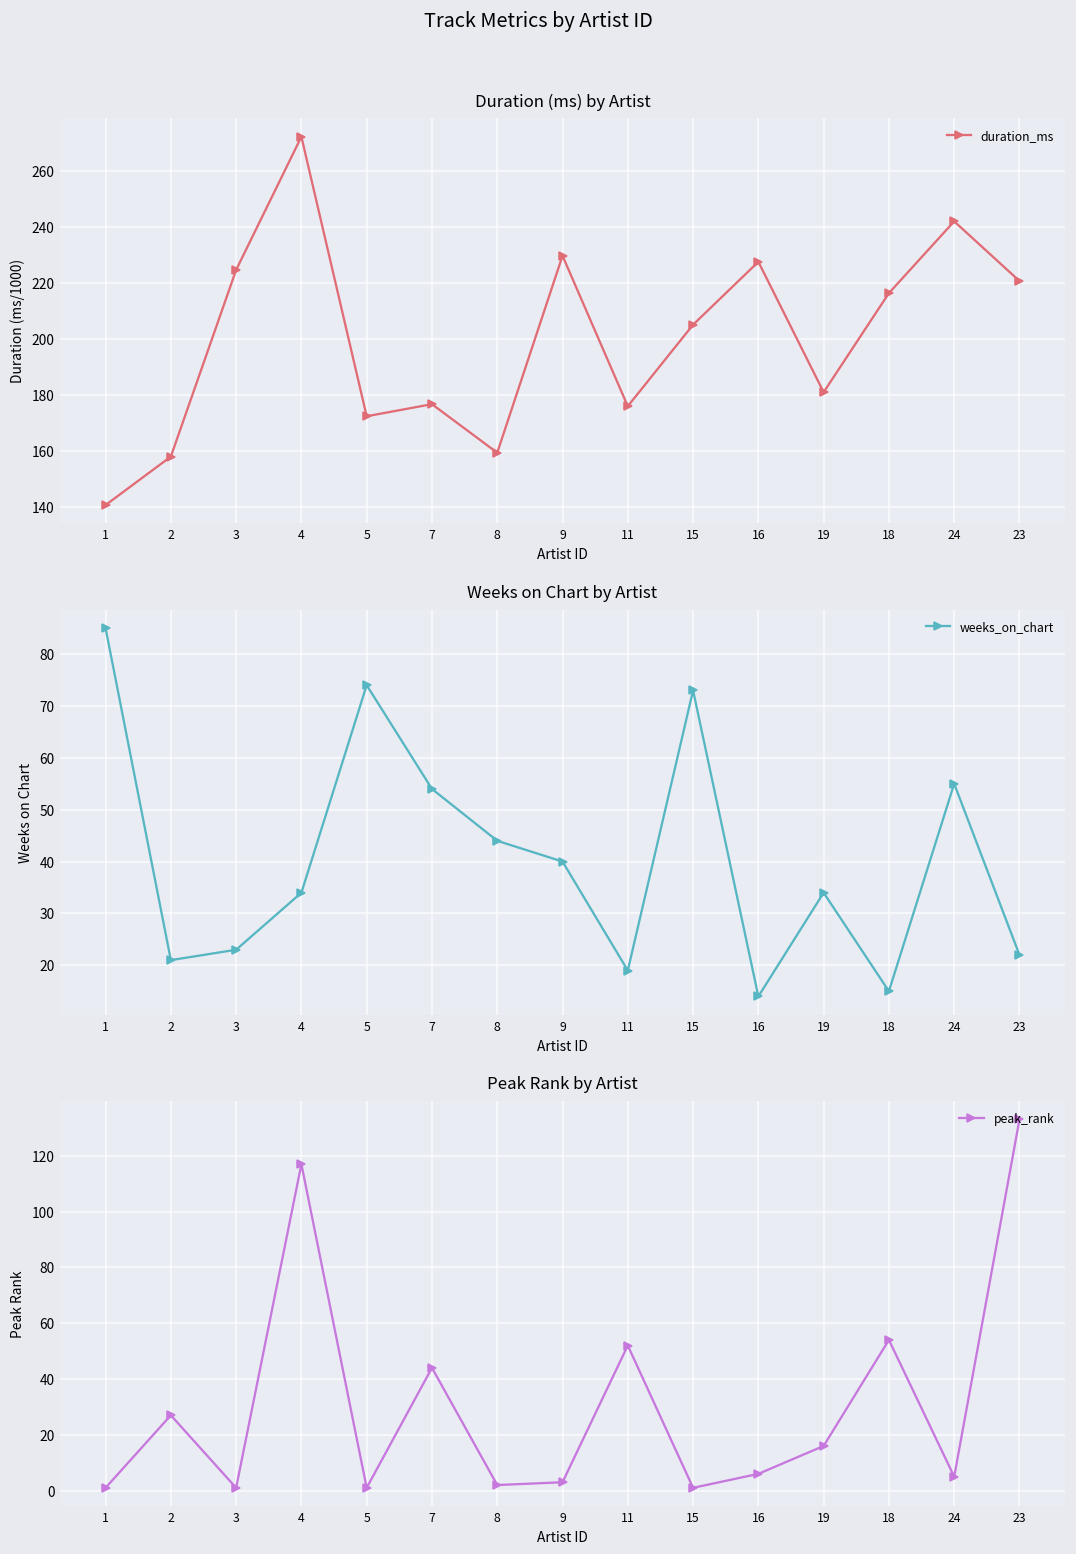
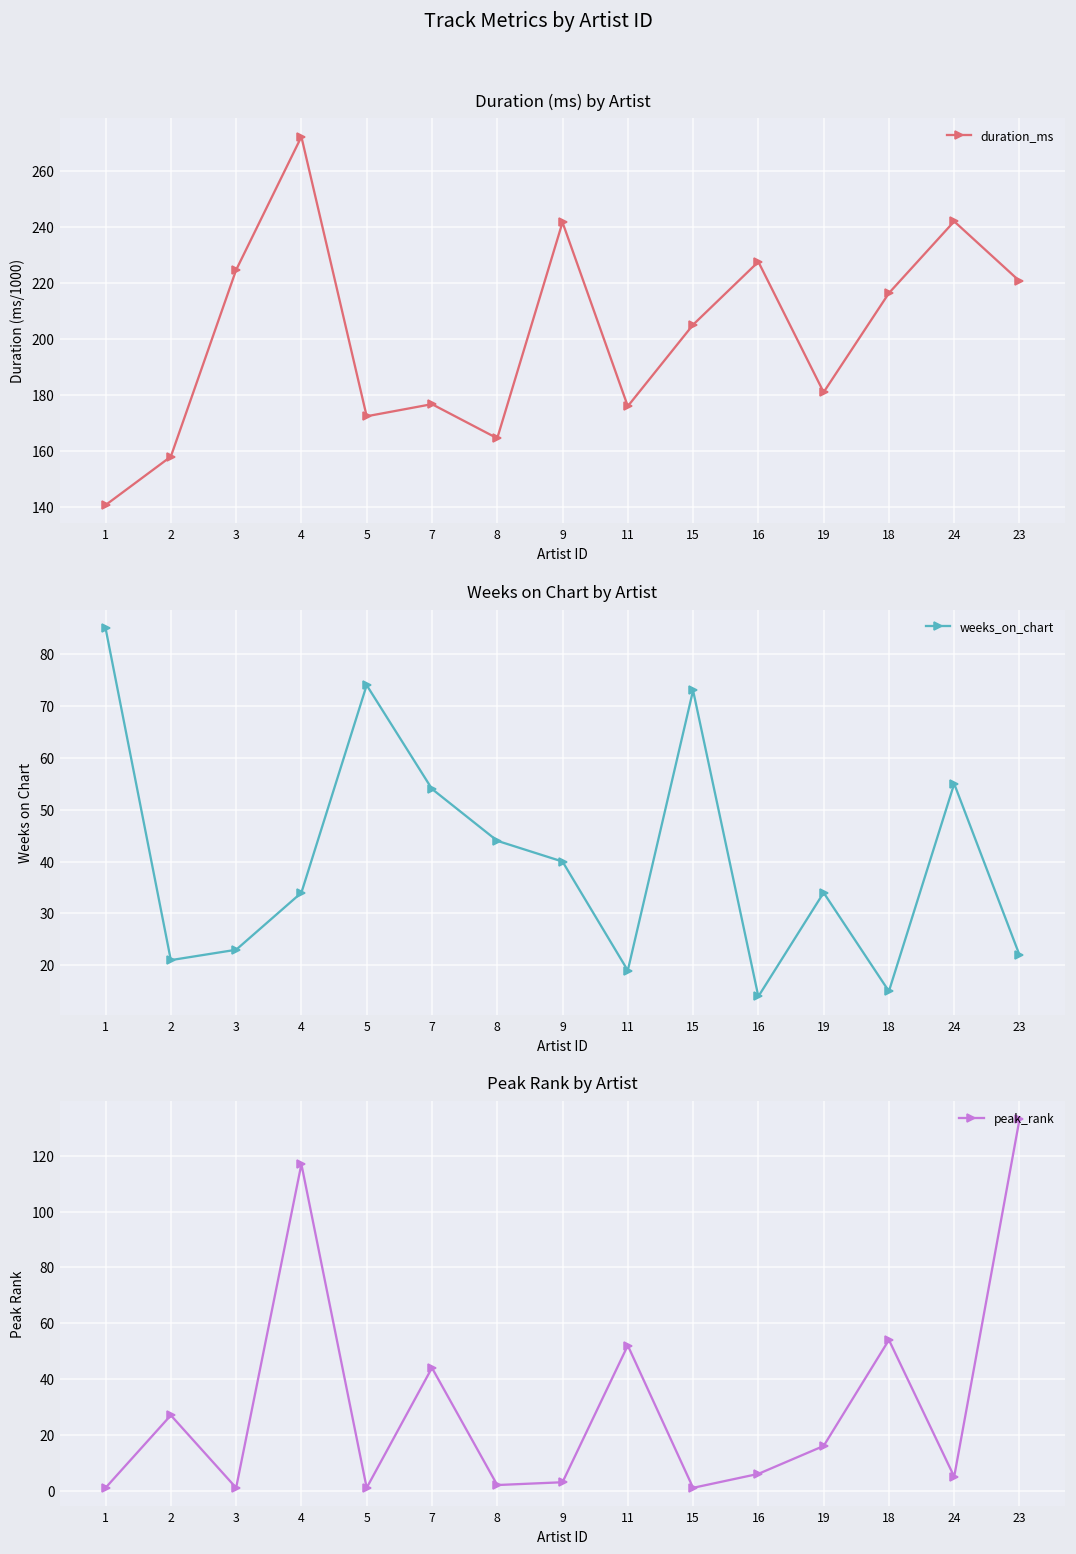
  {
    "Duration (ms) by Artist": {
      "1": 141,
      "2": 158,
      "3": 225,
      "4": 272,
      "5": 172,
      "7": 177,
-     "8": 159,
-     "9": 230,
+     "8": 164,
+     "9": 242,
      "11": 176,
      "15": 205,
      "16": 228,
      "19": 181,
      "18": 216,
      "24": 242,
      "23": 221
    },
    "Weeks on Chart by Artist": {
      "1": 85,
      "2": 21,
      "3": 23,
      "4": 34,
      "5": 74,
      "7": 54,
      "8": 44,
      "9": 40,
      "11": 19,
      "15": 73,
      "16": 14,
      "19": 34,
      "18": 15,
      "24": 55,
      "23": 22
    },
    "Peak Rank by Artist": {
      "1": 1,
      "2": 27,
      "3": 1,
      "4": 117,
      "5": 1,
      "7": 44,
      "8": 2,
      "9": 3,
      "11": 52,
      "15": 1,
      "16": 6,
      "19": 16,
      "18": 54,
      "24": 5
    }
  }
